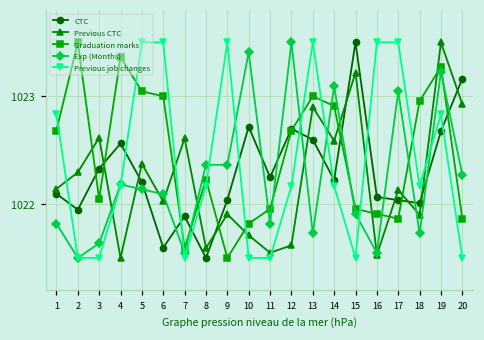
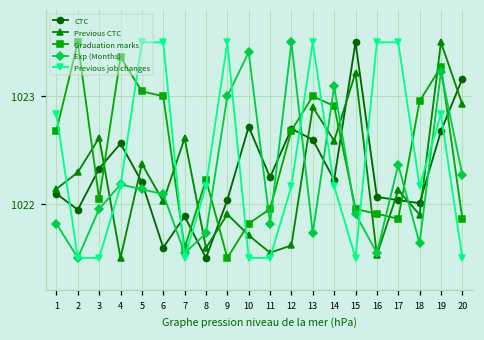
  {
    "Exp (Months)": {
      "1": 1021.8,
-     "3": 1021.6,
+     "3": 1022.0,
      "5": 1022.1,
      "6": 1022.1,
      "7": 1021.5,
-     "8": 1022.4,
-     "9": 1022.4,
+     "8": 1021.7,
+     "9": 1023.0,
      "10": 1023.4,
      "11": 1021.8,
      "12": 1023.5,
      "13": 1021.7,
      "14": 1023.1,
      "15": 1021.9,
-     "17": 1023.0,
-     "18": 1021.7,
+     "17": 1022.4,
+     "18": 1021.6,
      "19": 1023.2,
      "20": 1022.3
    },
    "Previous job changes": {
      "1": 1022.8,
      "3": 1021.5,
      "6": 1023.5,
      "7": 1021.5,
      "8": 1022.2,
      "9": 1023.5,
      "10": 1021.5,
      "11": 1021.5,
      "12": 1022.2,
      "13": 1023.5,
      "14": 1022.2,
      "15": 1021.5,
      "16": 1023.5,
      "17": 1023.5,
      "18": 1022.2,
      "19": 1022.8,
      "20": 1021.5
    }
  }
